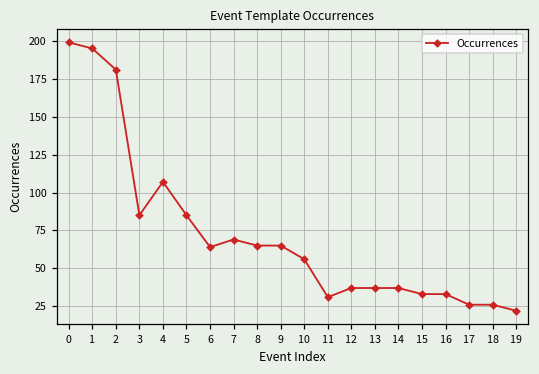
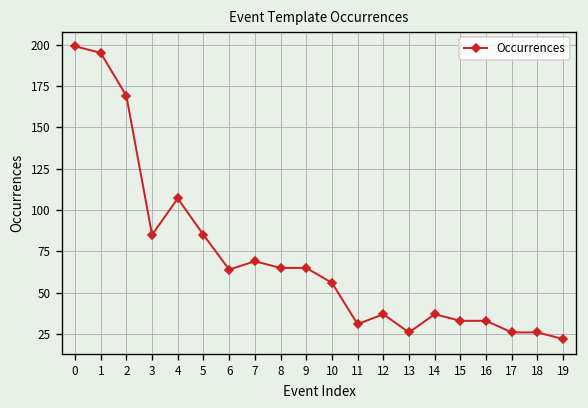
  {
    "0": 199,
    "1": 195,
-   "2": 181,
+   "2": 169,
    "3": 85,
    "4": 107,
    "5": 85,
    "6": 64,
    "7": 69,
    "8": 65,
    "9": 65,
    "10": 56,
    "11": 31,
    "12": 37,
-   "13": 37,
+   "13": 26,
    "14": 37,
    "15": 33,
    "16": 33,
    "17": 26,
    "18": 26,
    "19": 22
  }
